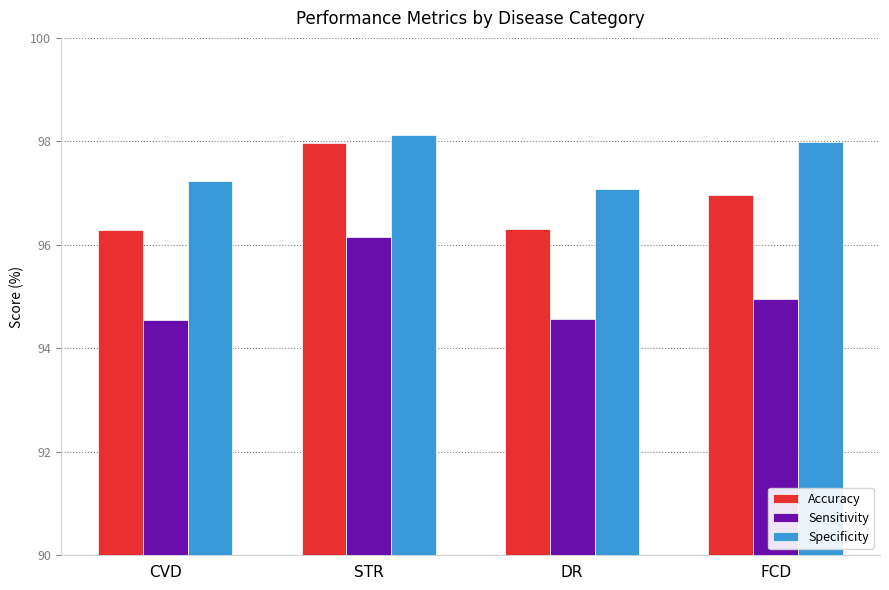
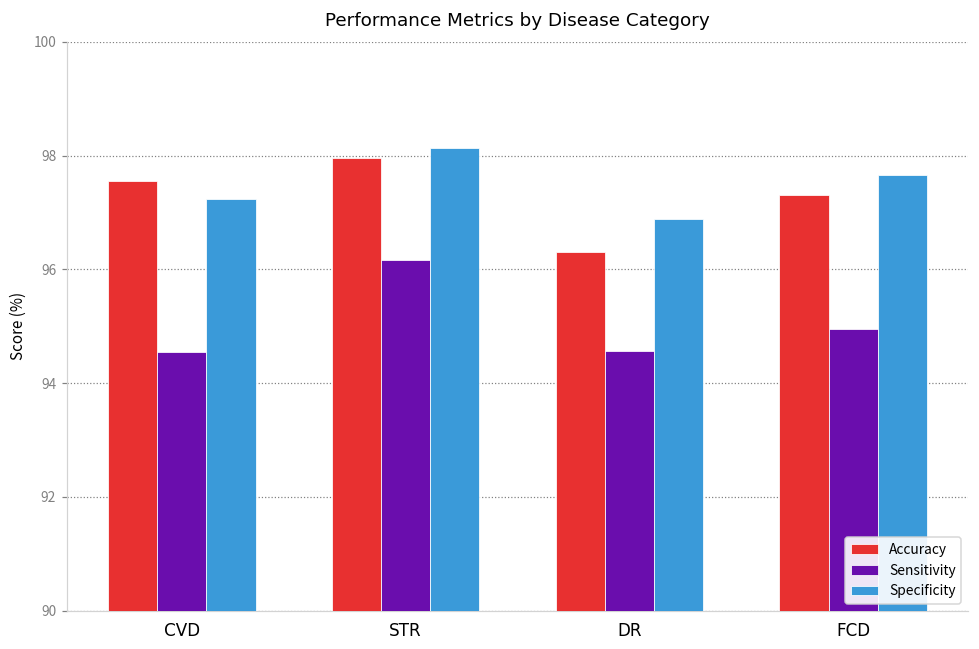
  {
    "Accuracy": {
-     "CVD": 96.3,
+     "CVD": 97.6,
      "STR": 98.0,
      "DR": 96.3,
-     "FCD": 97.0
+     "FCD": 97.3
    },
    "Sensitivity": {
      "CVD": 94.5,
      "STR": 96.2,
      "DR": 94.6,
      "FCD": 95.0
    },
    "Specificity": {
      "CVD": 97.2,
      "STR": 98.1,
-     "DR": 97.1,
-     "FCD": 98.0
+     "DR": 96.9,
+     "FCD": 97.7
    }
  }
